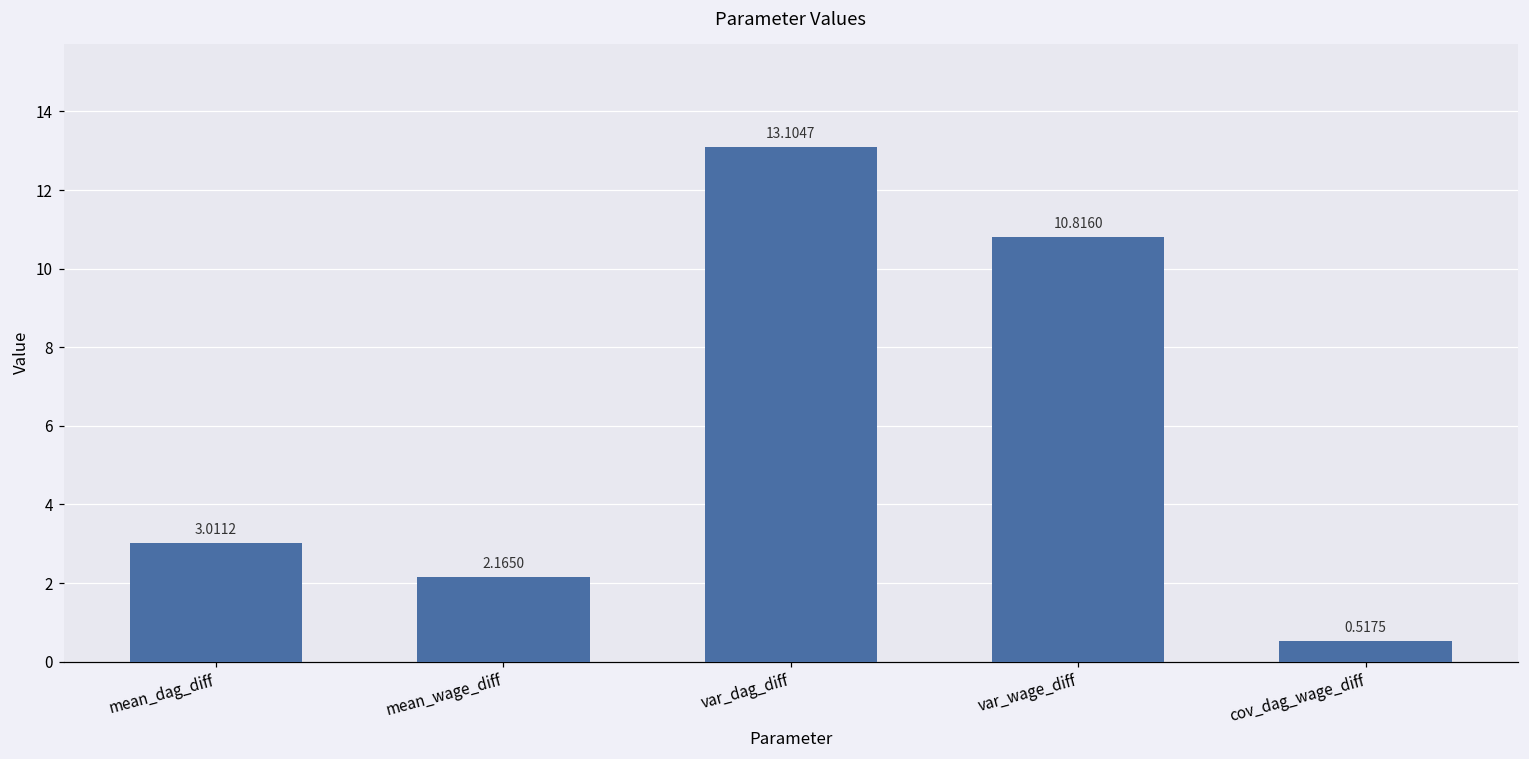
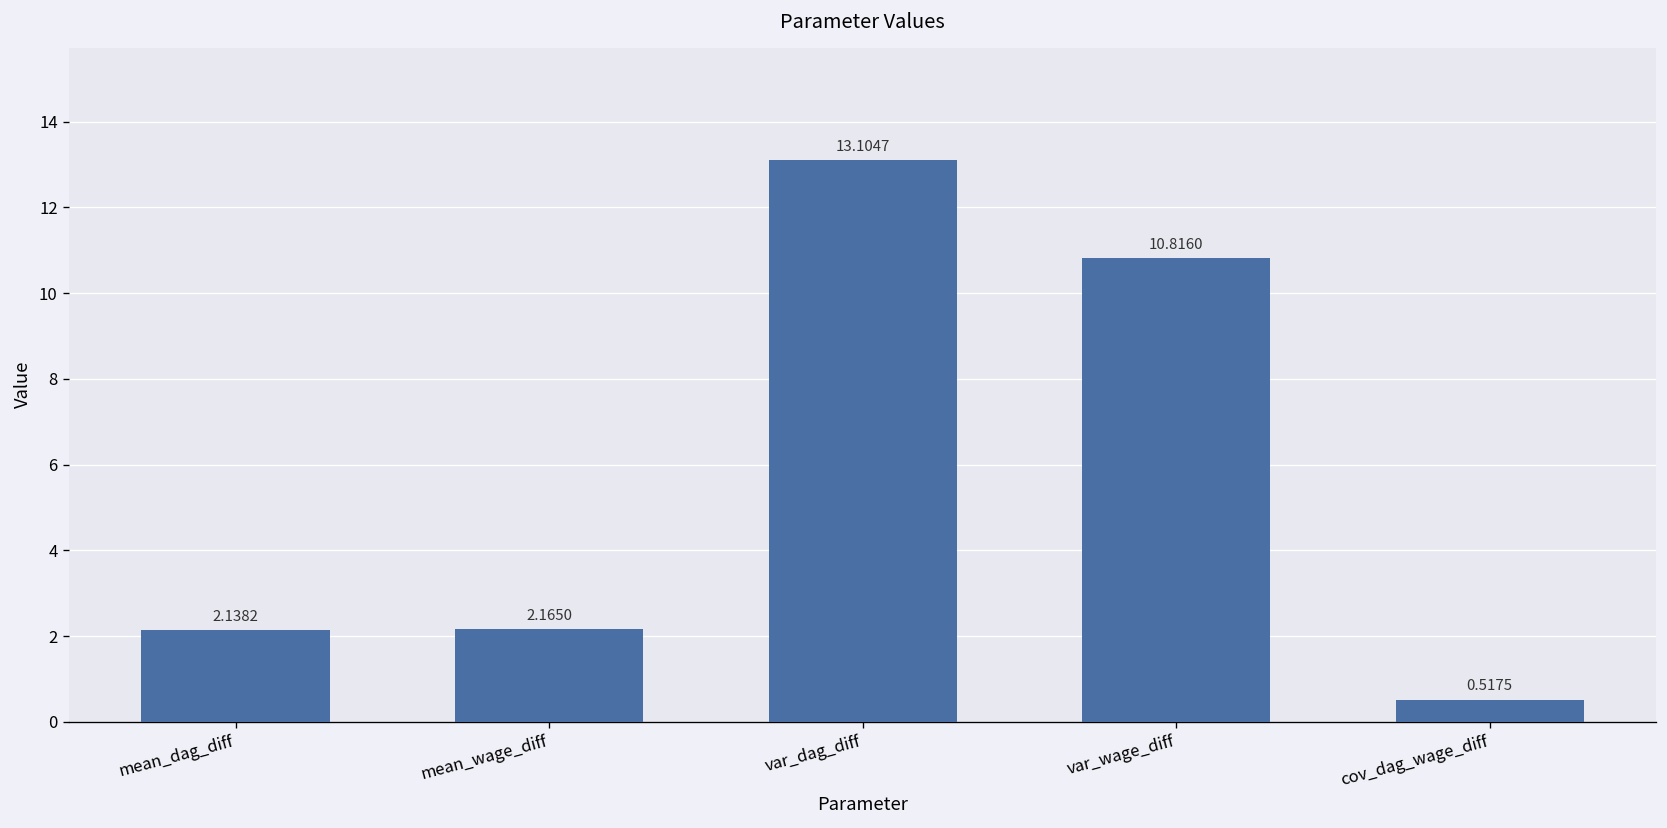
  {
-   "mean_dag_diff": 3.0112,
+   "mean_dag_diff": 2.1382,
    "mean_wage_diff": 2.1650,
    "var_dag_diff": 13.1047,
    "var_wage_diff": 10.8160,
    "cov_dag_wage_diff": 0.5175
  }
